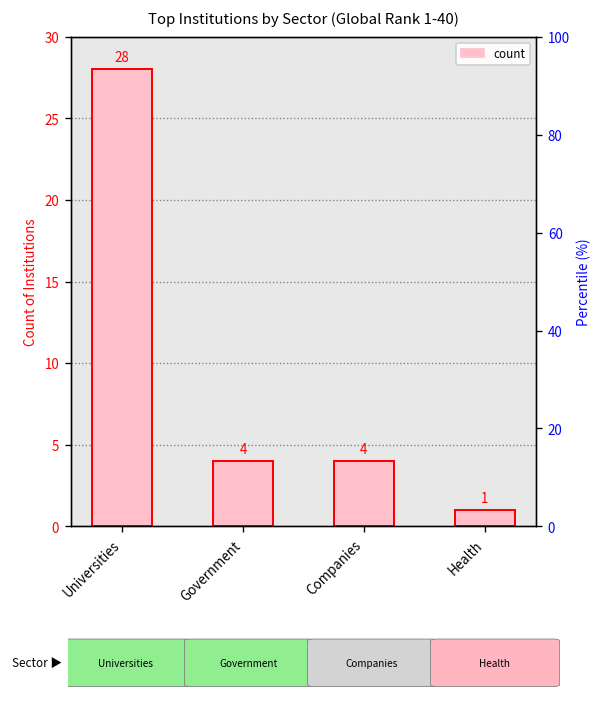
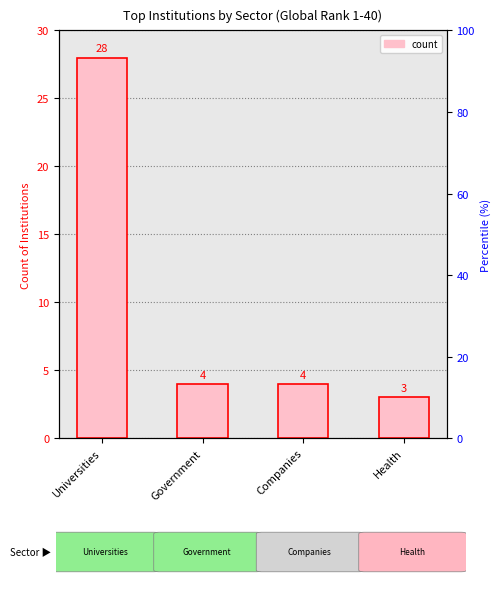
  {
    "Universities": 28,
    "Government": 4,
    "Companies": 4,
-   "Health": 1
+   "Health": 3
  }
